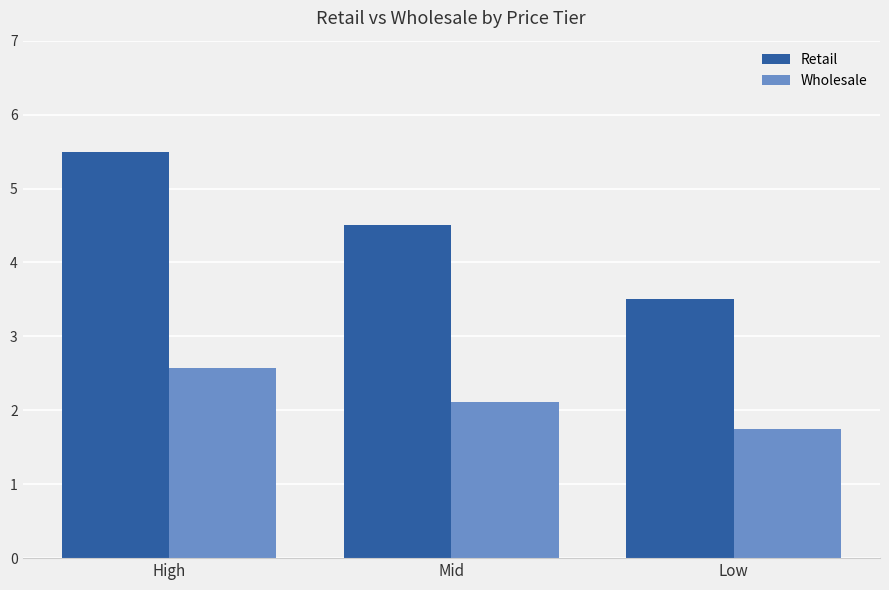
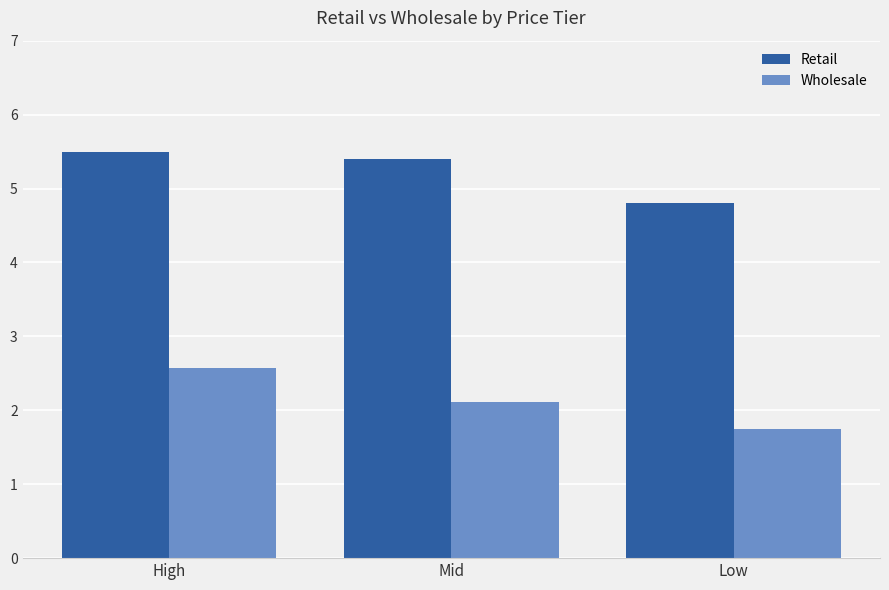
  {
    "Retail": {
      "High": 5.5,
-     "Mid": 4.5,
-     "Low": 3.5
+     "Mid": 5.4,
+     "Low": 4.8
    },
    "Wholesale": {
      "High": 2.6,
      "Mid": 2.1,
      "Low": 1.8
    }
  }
